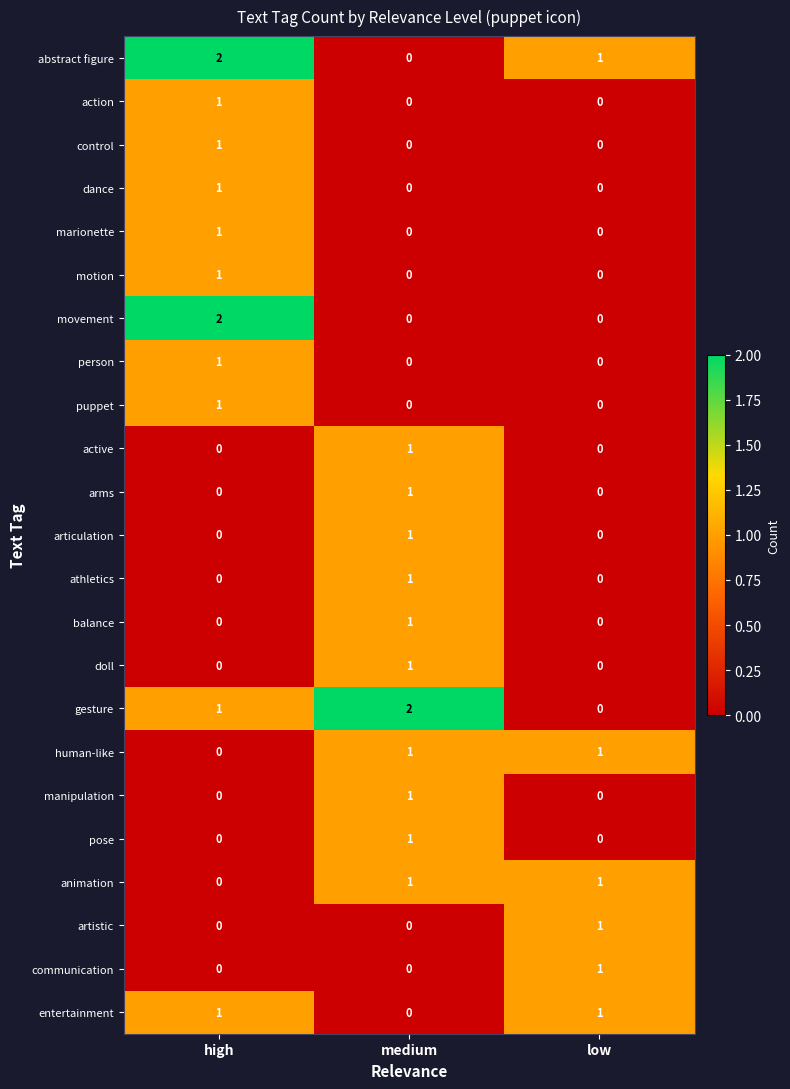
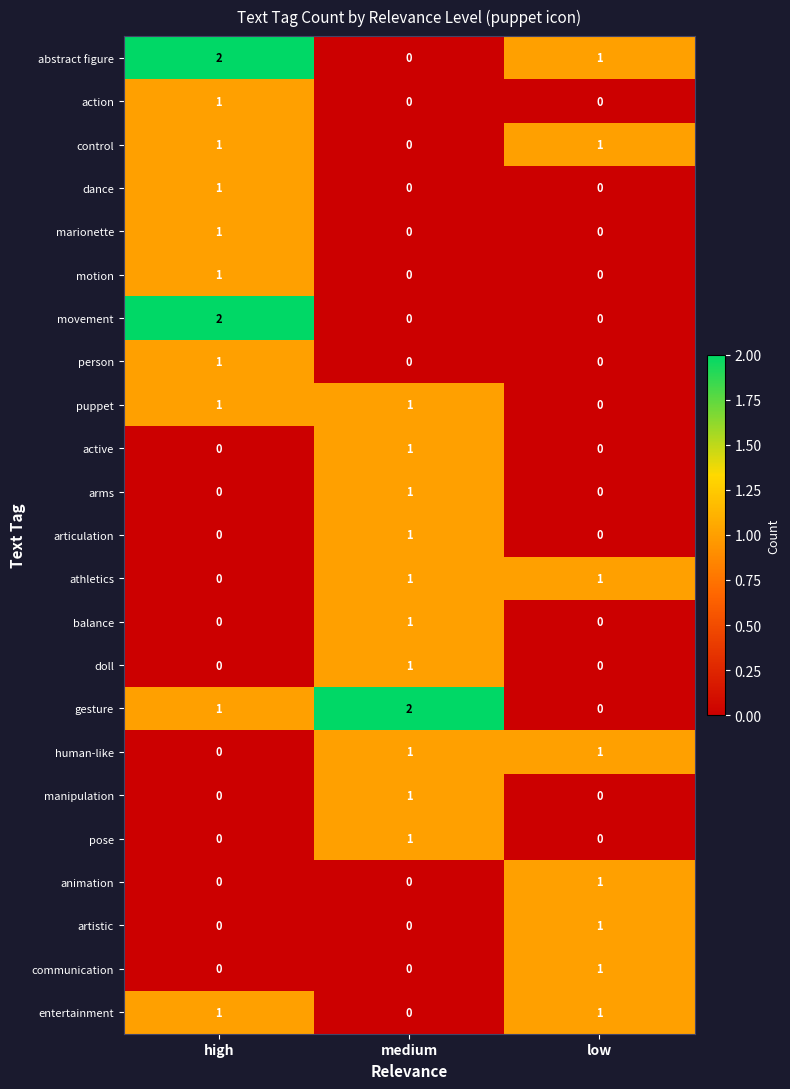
  {
    "abstract figure": {
      "high": 2,
      "medium": 0,
      "low": 1
    },
    "action": {
      "high": 1,
      "medium": 0,
      "low": 0
    },
    "control": {
      "high": 1,
      "medium": 0,
-     "low": 0
+     "low": 1
    },
    "dance": {
      "high": 1,
      "medium": 0,
      "low": 0
    },
    "marionette": {
      "high": 1,
      "medium": 0,
      "low": 0
    },
    "motion": {
      "high": 1,
      "medium": 0,
      "low": 0
    },
    "movement": {
      "high": 2,
      "medium": 0,
      "low": 0
    },
    "person": {
      "high": 1,
      "medium": 0,
      "low": 0
    },
    "puppet": {
      "high": 1,
-     "medium": 0,
+     "medium": 1,
      "low": 0
    },
    "active": {
      "high": 0,
      "medium": 1,
      "low": 0
    },
    "arms": {
      "high": 0,
      "medium": 1,
      "low": 0
    },
    "articulation": {
      "high": 0,
      "medium": 1,
      "low": 0
    },
    "athletics": {
      "high": 0,
      "medium": 1,
-     "low": 0
+     "low": 1
    },
    "balance": {
      "high": 0,
      "medium": 1,
      "low": 0
    },
    "doll": {
      "high": 0,
      "medium": 1,
      "low": 0
    },
    "gesture": {
      "high": 1,
      "medium": 2,
      "low": 0
    },
    "human-like": {
      "high": 0,
      "medium": 1,
      "low": 1
    },
    "manipulation": {
      "high": 0,
      "medium": 1,
      "low": 0
    },
    "pose": {
      "high": 0,
      "medium": 1,
      "low": 0
    },
    "animation": {
      "high": 0,
-     "medium": 1,
+     "medium": 0,
      "low": 1
    },
    "artistic": {
      "high": 0,
      "medium": 0,
      "low": 1
    },
    "communication": {
      "high": 0,
      "medium": 0,
      "low": 1
    },
    "entertainment": {
      "high": 1,
      "medium": 0,
      "low": 1
    }
  }
